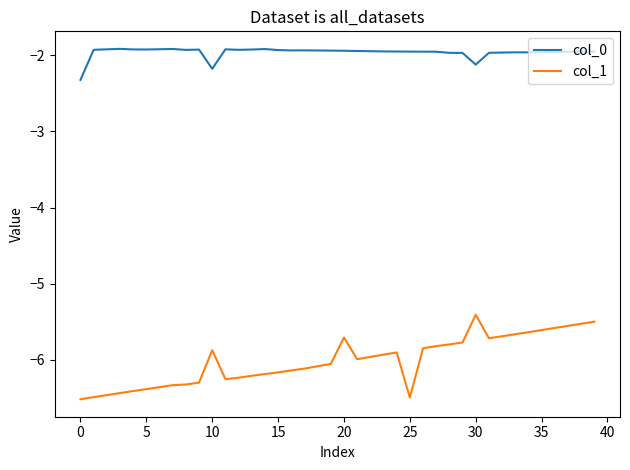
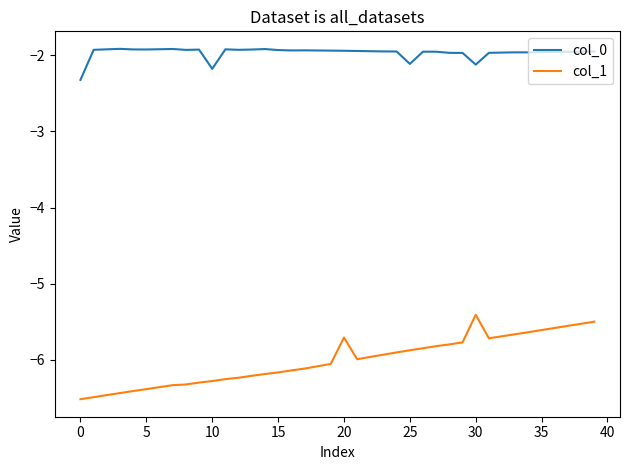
  {
    "col_0": {
      "0": -2.3,
      "5": -1.9,
      "10": -2.2,
      "15": -1.9,
      "20": -1.9,
-     "25": -2.0,
+     "25": -2.1,
      "30": -2.1
    },
    "col_1": {
      "0": -6.5,
      "5": -6.4,
-     "10": -5.9,
+     "10": -6.3,
      "15": -6.2,
      "20": -5.7,
-     "25": -6.5,
+     "25": -5.9,
      "30": -5.4,
      "35": -5.6
    }
  }
